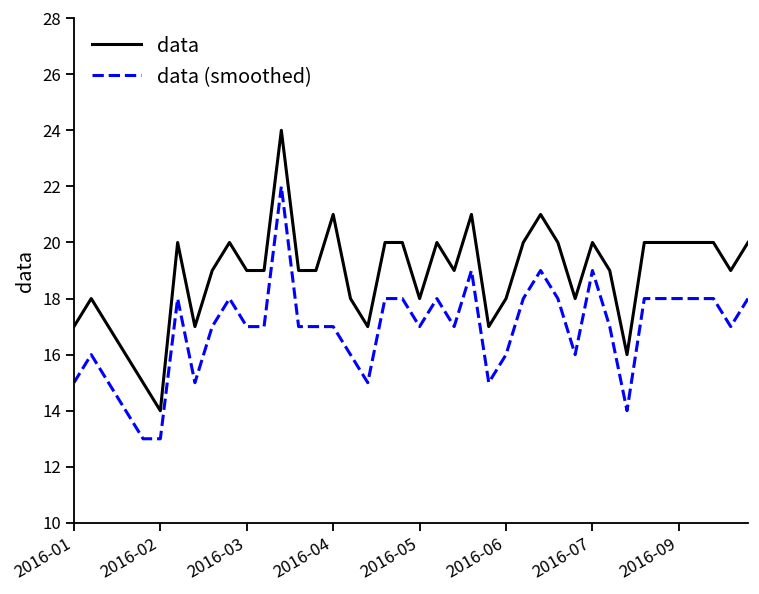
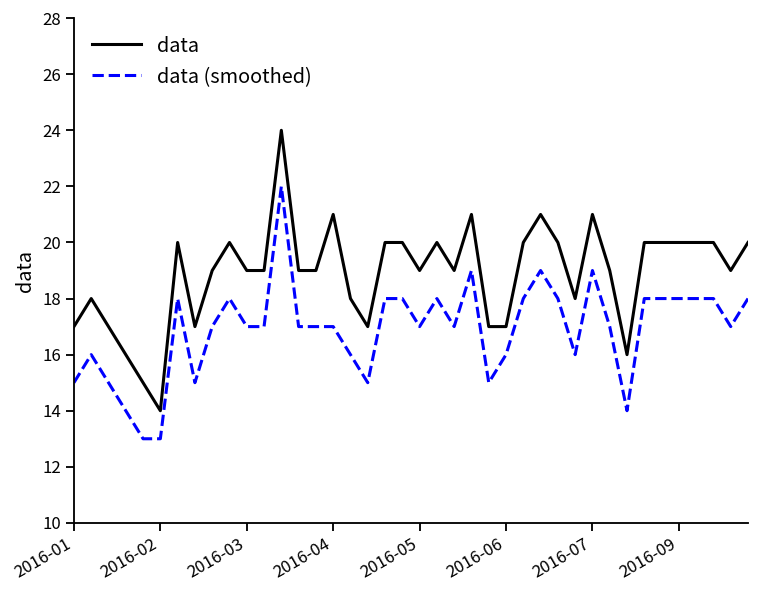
  {
    "data": {
      "2016-01": 17,
      "2016-02": 14,
      "2016-03": 19,
      "2016-04": 21,
-     "2016-05": 18,
-     "2016-06": 18,
-     "2016-07": 20,
+     "2016-05": 19,
+     "2016-06": 17,
+     "2016-07": 21,
      "2016-09": 20
    },
    "data (smoothed)": {
      "2016-01": 15,
      "2016-02": 13,
      "2016-03": 17,
      "2016-04": 17,
      "2016-05": 17,
      "2016-06": 16,
      "2016-07": 19,
      "2016-09": 18
    }
  }
